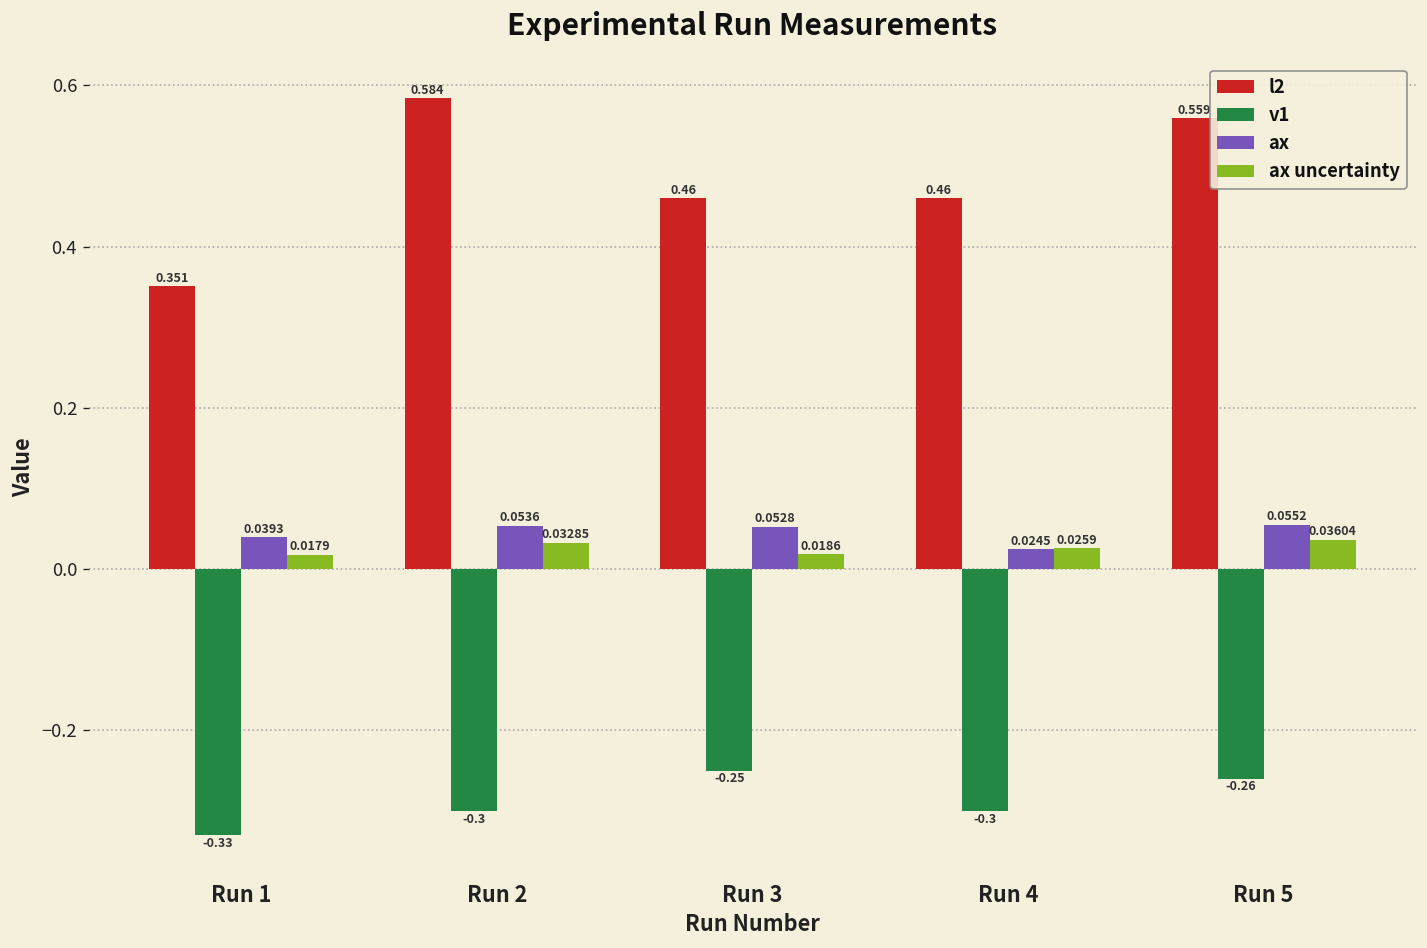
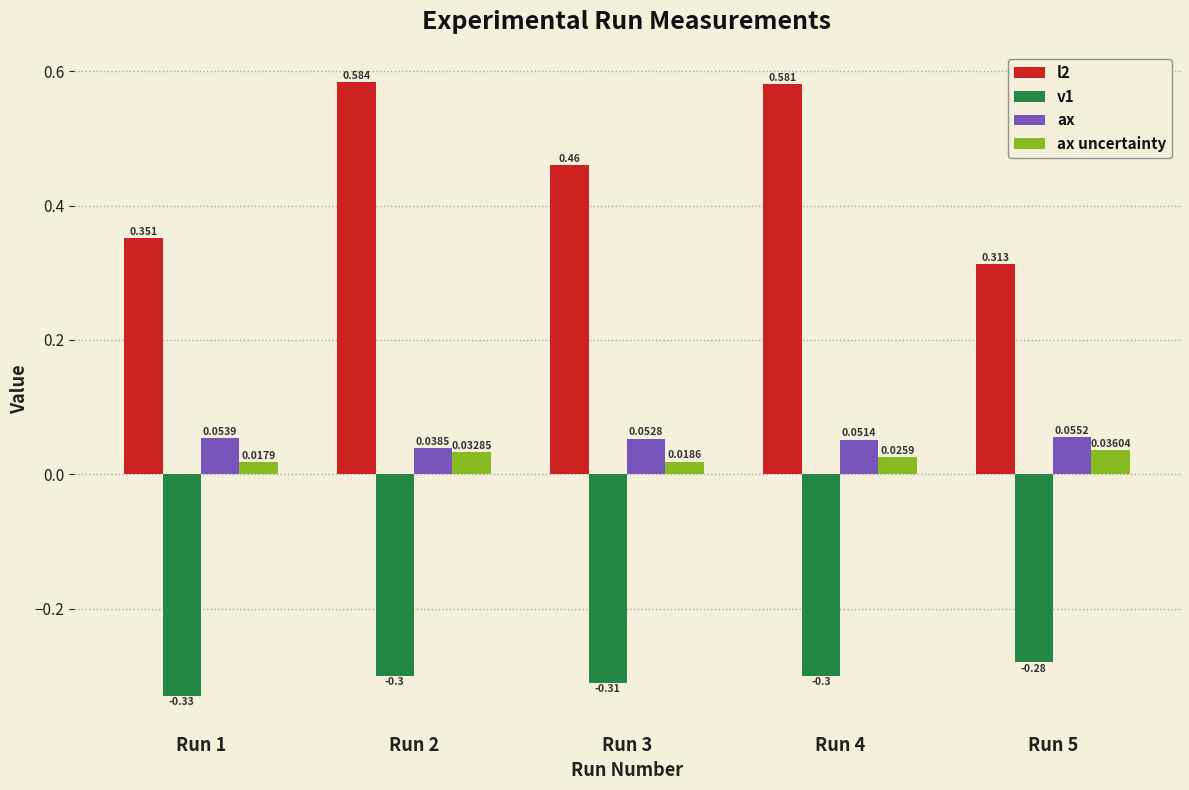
  {
    "l2": {
      "Run 1": 0.351,
      "Run 2": 0.584,
      "Run 3": 0.46,
-     "Run 4": 0.46,
-     "Run 5": 0.559
+     "Run 4": 0.581,
+     "Run 5": 0.313
    },
    "v1": {
      "Run 1": -0.33,
      "Run 2": -0.3,
-     "Run 3": -0.25,
+     "Run 3": -0.31,
      "Run 4": -0.3,
-     "Run 5": -0.26
+     "Run 5": -0.28
    },
    "ax": {
-     "Run 1": 0.0393,
-     "Run 2": 0.0536,
+     "Run 1": 0.0539,
+     "Run 2": 0.0385,
      "Run 3": 0.0528,
-     "Run 4": 0.0245,
+     "Run 4": 0.0514,
      "Run 5": 0.0552
    },
    "ax uncertainty": {
      "Run 1": 0.0179,
      "Run 2": 0.03285,
      "Run 3": 0.0186,
      "Run 4": 0.0259,
      "Run 5": 0.03604
    }
  }
